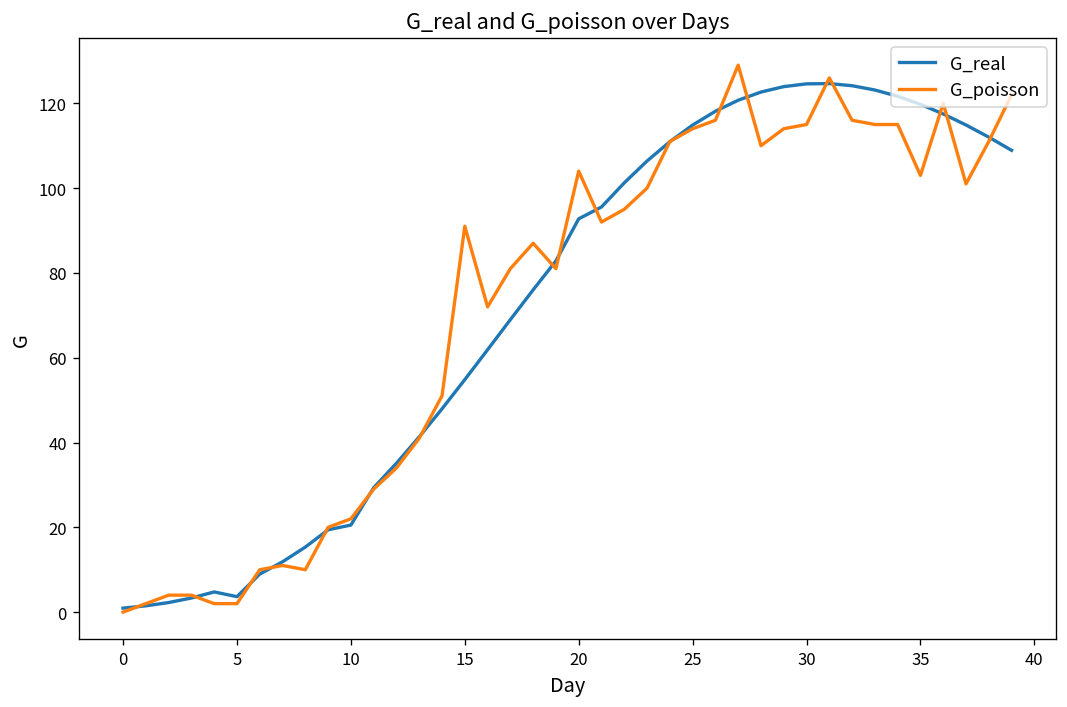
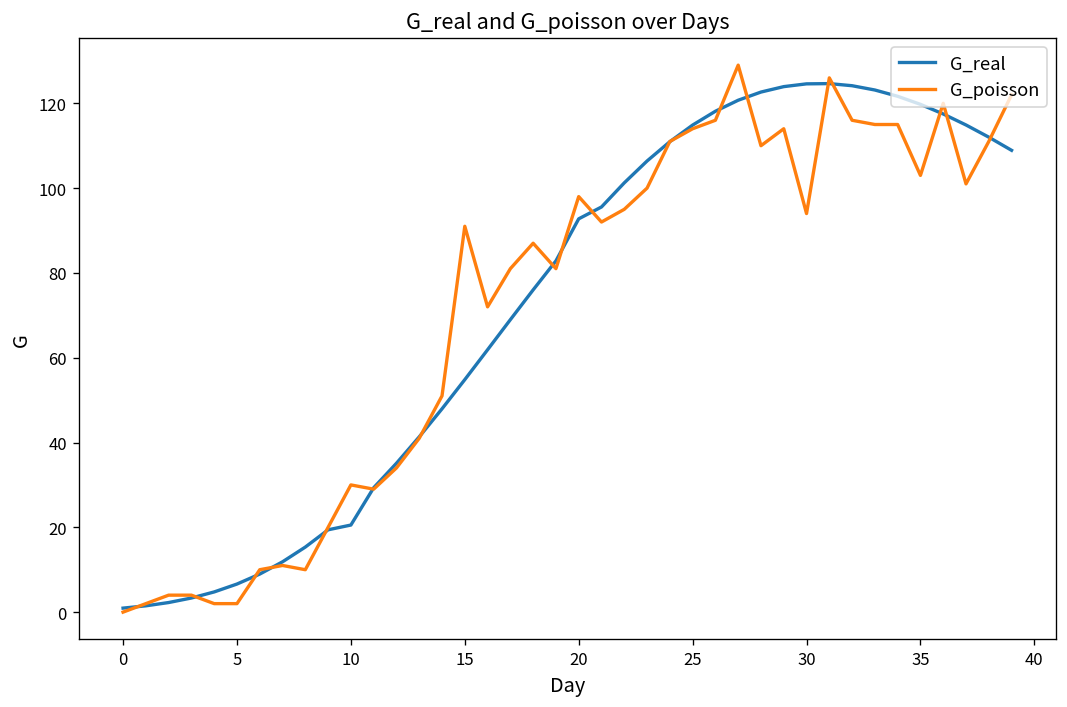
  {
    "G_real": {
      "0": 1,
-     "5": 4,
+     "5": 7,
      "10": 21,
      "15": 55,
      "20": 93,
      "25": 115,
      "30": 125
    },
    "G_poisson": {
      "0": 0,
      "5": 2,
-     "10": 22,
+     "10": 30,
      "15": 91,
-     "20": 104,
+     "20": 98,
      "25": 114,
-     "30": 115,
+     "30": 94,
      "35": 103
    }
  }
